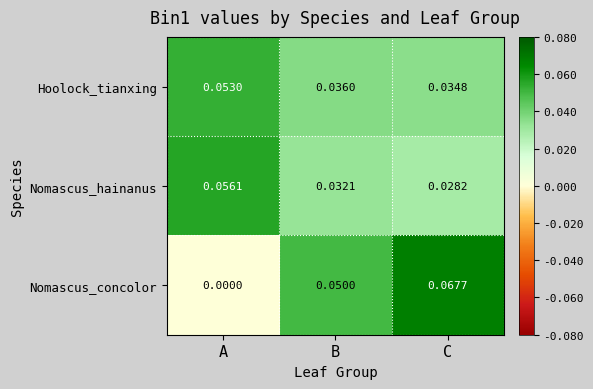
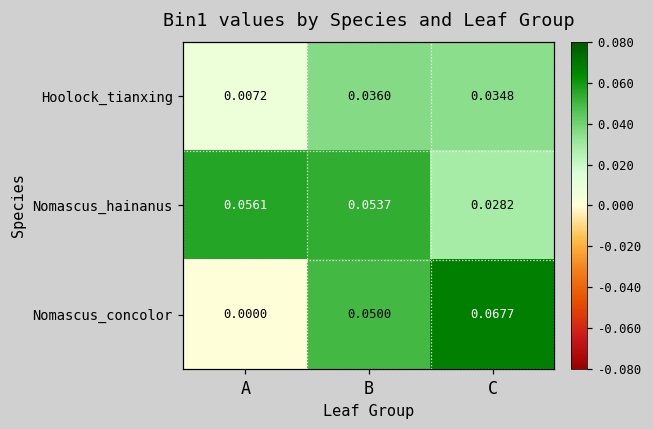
  {
    "Hoolock_tianxing": {
-     "A": 0.0530,
+     "A": 0.0072,
      "B": 0.0360,
      "C": 0.0348
    },
    "Nomascus_hainanus": {
      "A": 0.0561,
-     "B": 0.0321,
+     "B": 0.0537,
      "C": 0.0282
    },
    "Nomascus_concolor": {
      "A": 0.0000,
      "B": 0.0500,
      "C": 0.0677
    }
  }
